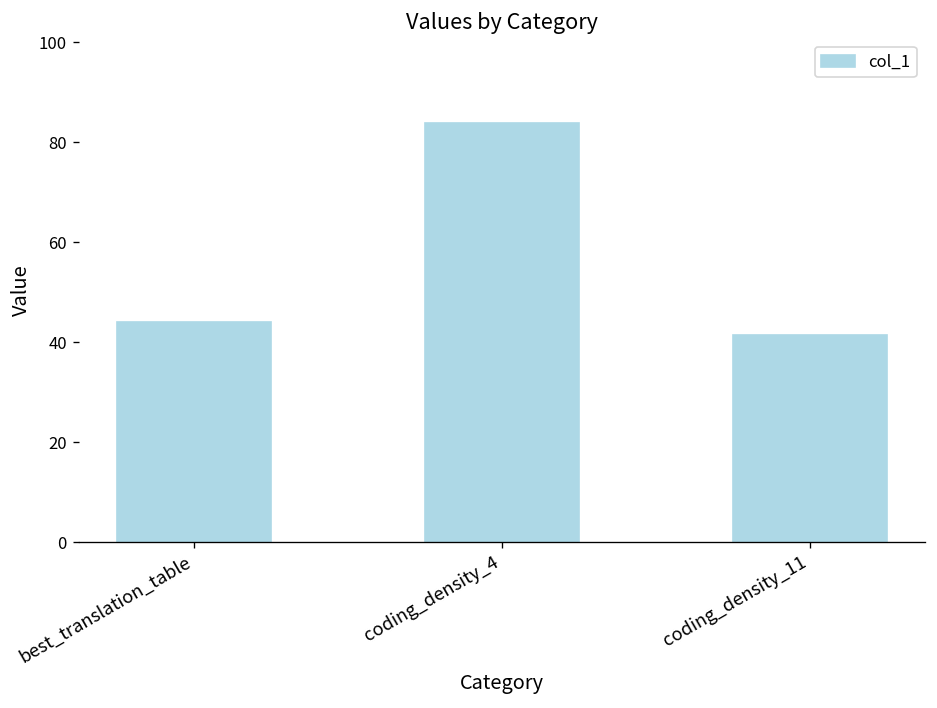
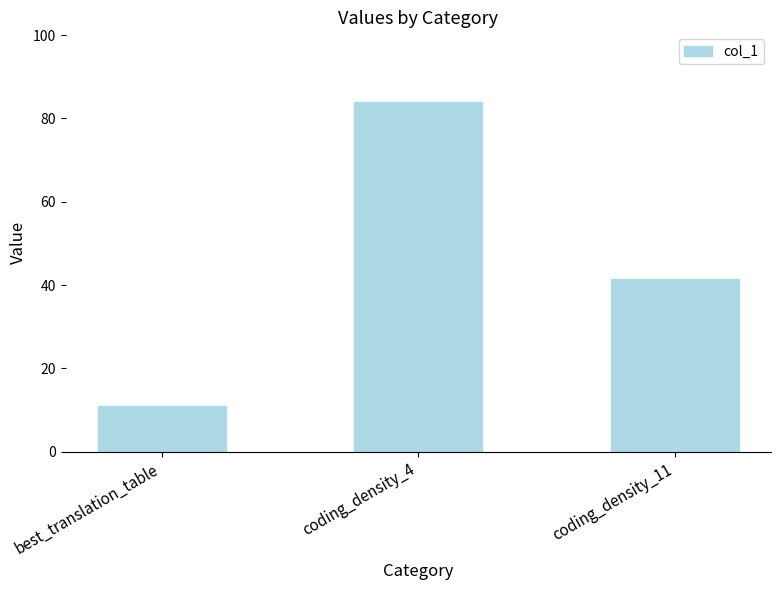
  {
-   "best_translation_table": 44,
+   "best_translation_table": 11,
    "coding_density_4": 84,
    "coding_density_11": 42
  }
